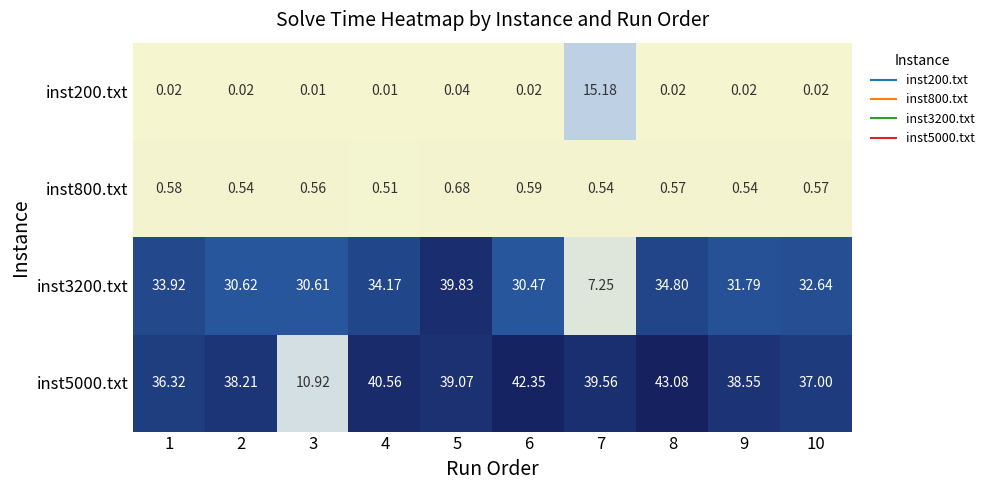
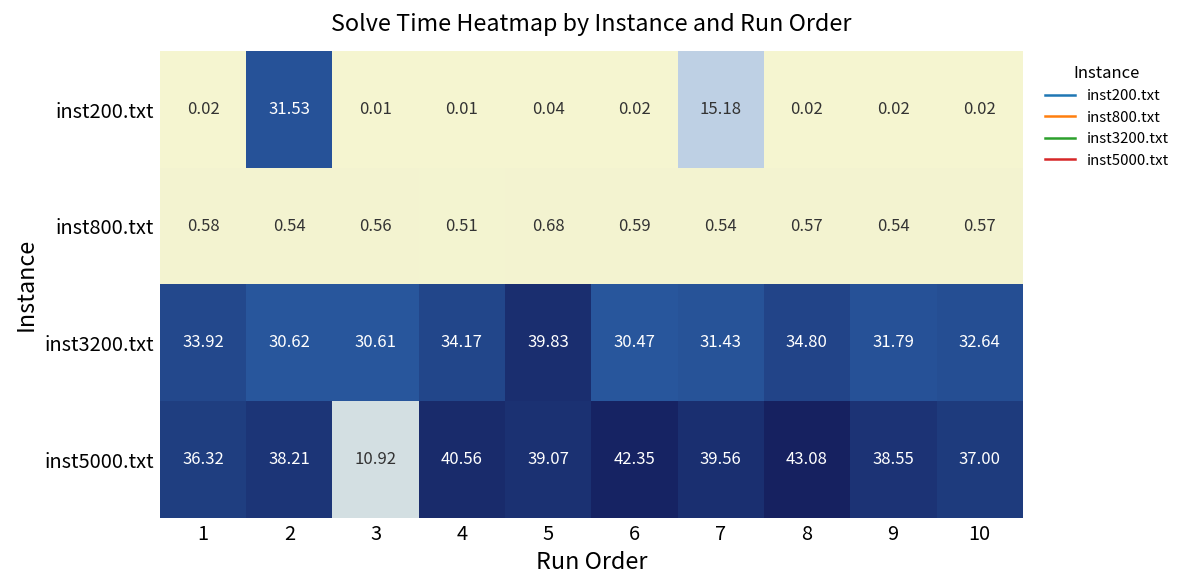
  {
    "inst200.txt": {
      "1": 0.02,
-     "2": 0.02,
+     "2": 31.53,
      "3": 0.01,
      "4": 0.01,
      "5": 0.04,
      "6": 0.02,
      "7": 15.18,
      "8": 0.02,
      "9": 0.02,
      "10": 0.02
    },
    "inst800.txt": {
      "1": 0.58,
      "2": 0.54,
      "3": 0.56,
      "4": 0.51,
      "5": 0.68,
      "6": 0.59,
      "7": 0.54,
      "8": 0.57,
      "9": 0.54,
      "10": 0.57
    },
    "inst3200.txt": {
      "1": 33.92,
      "2": 30.62,
      "3": 30.61,
      "4": 34.17,
      "5": 39.83,
      "6": 30.47,
-     "7": 7.25,
+     "7": 31.43,
      "8": 34.80,
      "9": 31.79,
      "10": 32.64
    },
    "inst5000.txt": {
      "1": 36.32,
      "2": 38.21,
      "3": 10.92,
      "4": 40.56,
      "5": 39.07,
      "6": 42.35,
      "7": 39.56,
      "8": 43.08,
      "9": 38.55,
      "10": 37.00
    }
  }
